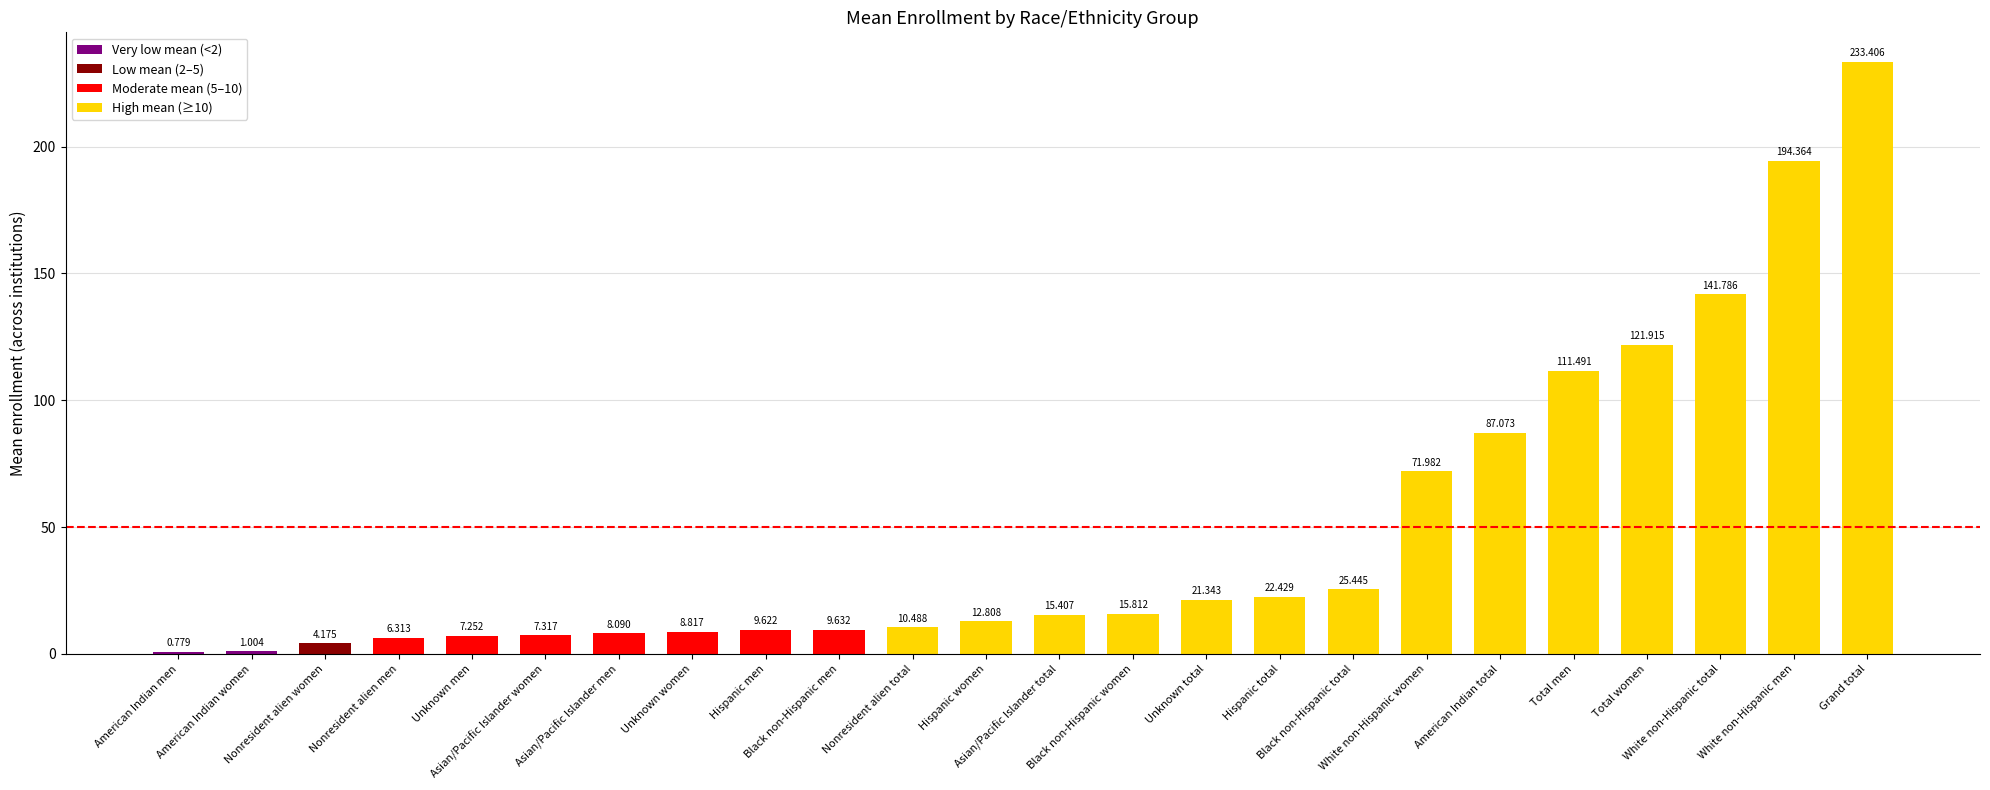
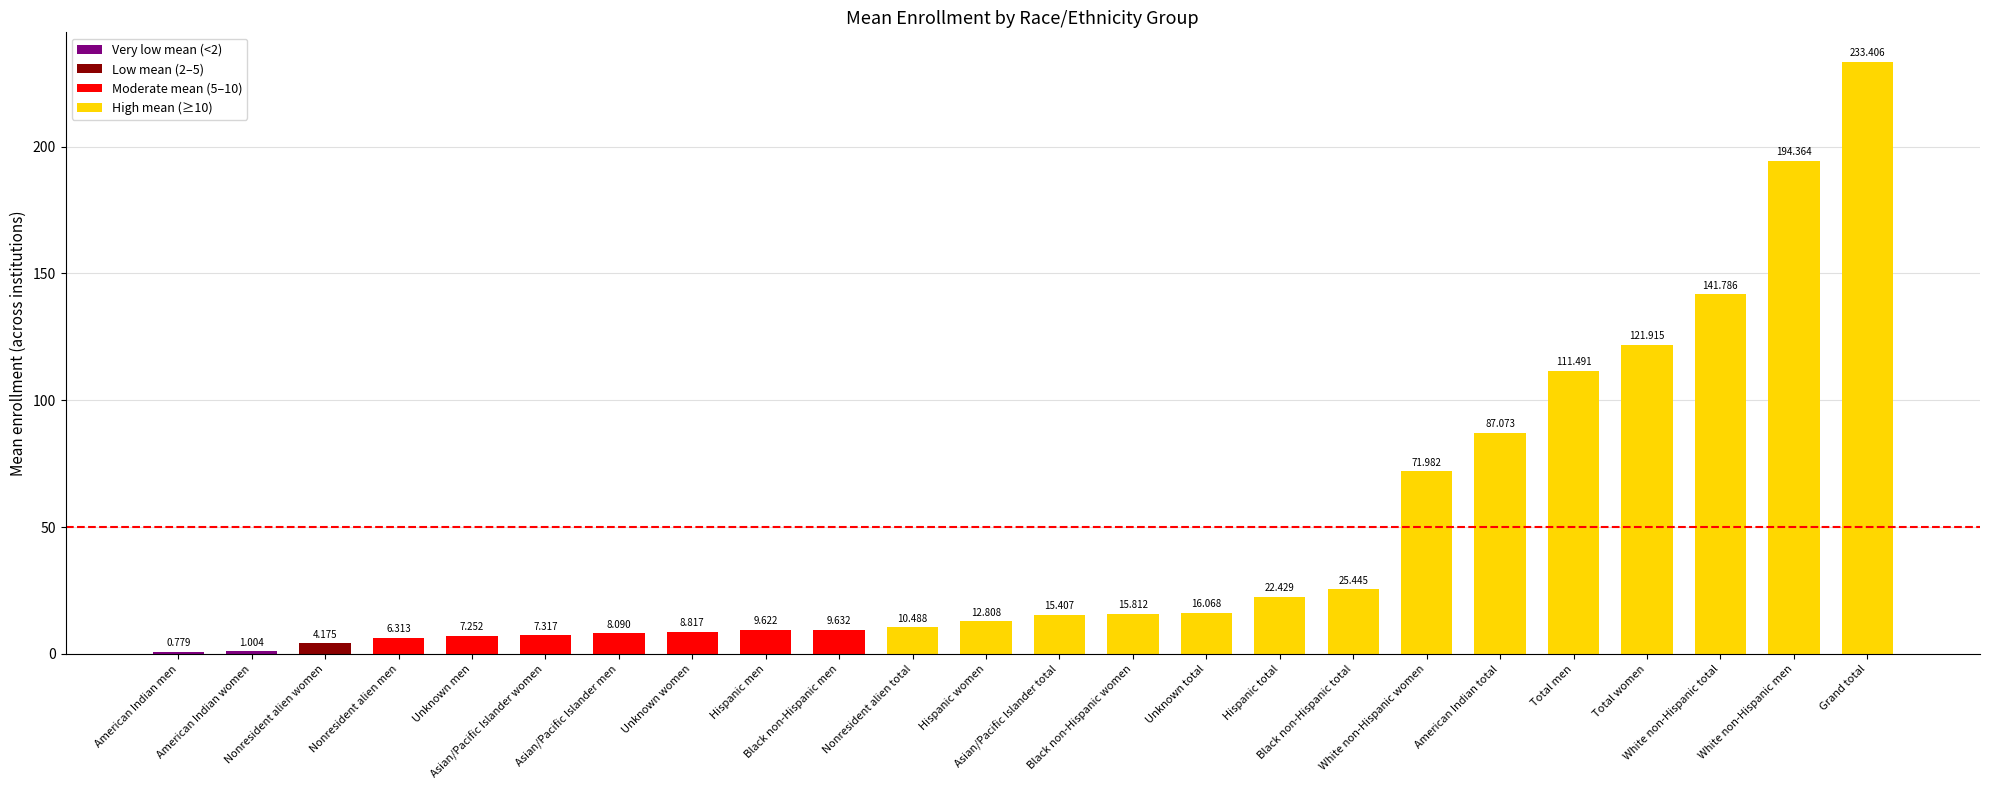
  {
    "Low mean (2–5)": {
      "Nonresident alien women": 4.175
    },
    "Moderate mean (5–10)": {
      "Nonresident alien men": 6.313,
      "Unknown men": 7.252,
      "Asian/Pacific Islander women": 7.317,
      "Asian/Pacific Islander men": 8.090,
      "Unknown women": 8.817,
      "Hispanic men": 9.622,
      "Black non-Hispanic men": 9.632
    },
    "High mean (≥10)": {
      "Nonresident alien total": 10.488,
      "Hispanic women": 12.808,
      "Asian/Pacific Islander total": 15.407,
      "Black non-Hispanic women": 15.812,
-     "Unknown total": 21.343,
+     "Unknown total": 16.068,
      "Hispanic total": 22.429,
      "Black non-Hispanic total": 25.445,
      "White non-Hispanic women": 71.982,
      "American Indian total": 87.073,
      "Total men": 111.491,
      "Total women": 121.915,
      "White non-Hispanic total": 141.786,
      "White non-Hispanic men": 194.364,
      "Grand total": 233.406
    }
  }
